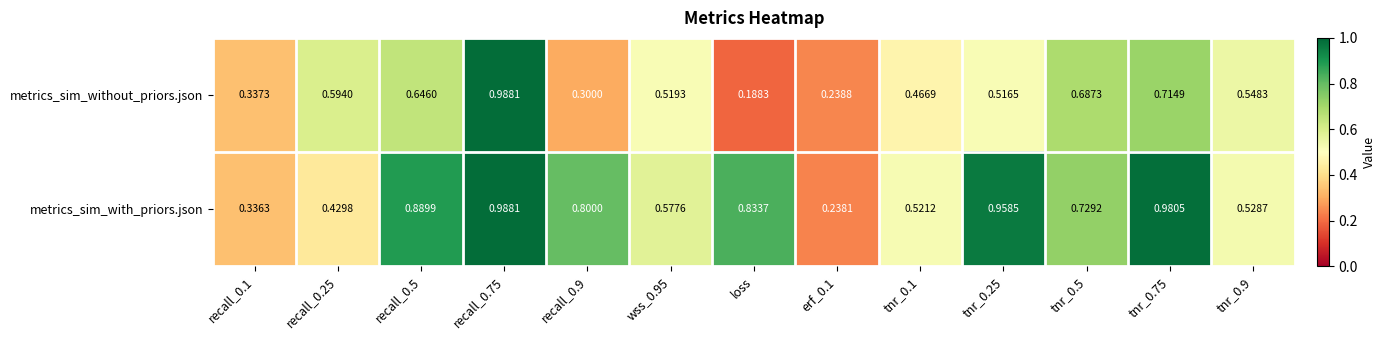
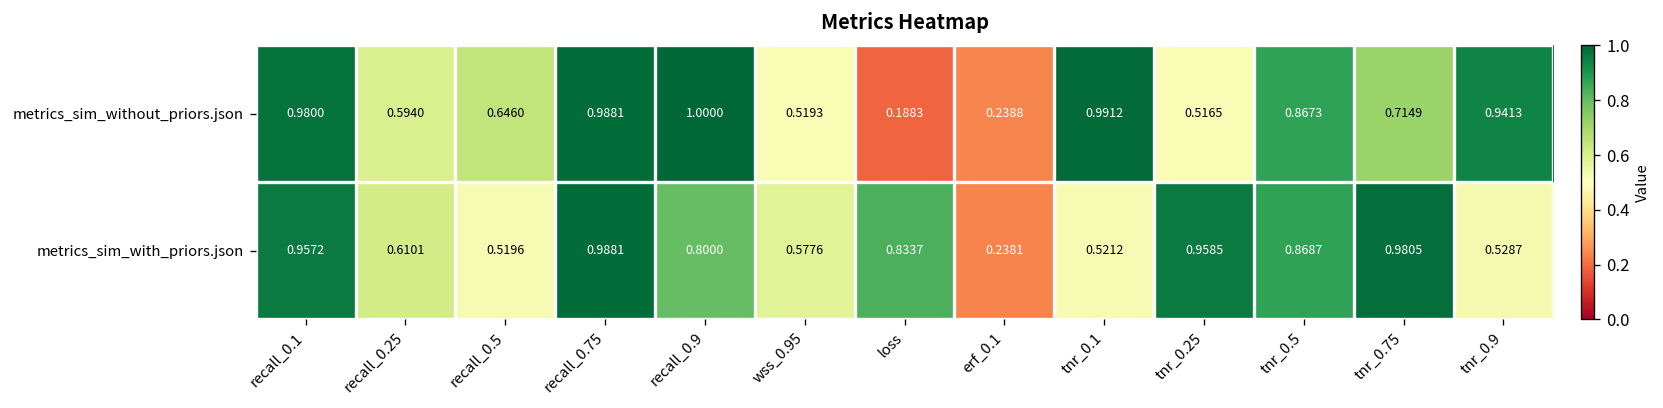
  {
    "metrics_sim_without_priors.json": {
-     "recall_0.1": 0.3373,
+     "recall_0.1": 0.9800,
      "recall_0.25": 0.5940,
      "recall_0.5": 0.6460,
      "recall_0.75": 0.9881,
-     "recall_0.9": 0.3000,
+     "recall_0.9": 1.0000,
      "wss_0.95": 0.5193,
      "loss": 0.1883,
      "erf_0.1": 0.2388,
-     "tnr_0.1": 0.4669,
+     "tnr_0.1": 0.9912,
      "tnr_0.25": 0.5165,
-     "tnr_0.5": 0.6873,
+     "tnr_0.5": 0.8673,
      "tnr_0.75": 0.7149,
-     "tnr_0.9": 0.5483
+     "tnr_0.9": 0.9413
    },
    "metrics_sim_with_priors.json": {
-     "recall_0.1": 0.3363,
-     "recall_0.25": 0.4298,
-     "recall_0.5": 0.8899,
+     "recall_0.1": 0.9572,
+     "recall_0.25": 0.6101,
+     "recall_0.5": 0.5196,
      "recall_0.75": 0.9881,
      "recall_0.9": 0.8000,
      "wss_0.95": 0.5776,
      "loss": 0.8337,
      "erf_0.1": 0.2381,
      "tnr_0.1": 0.5212,
      "tnr_0.25": 0.9585,
-     "tnr_0.5": 0.7292,
+     "tnr_0.5": 0.8687,
      "tnr_0.75": 0.9805,
      "tnr_0.9": 0.5287
    }
  }
